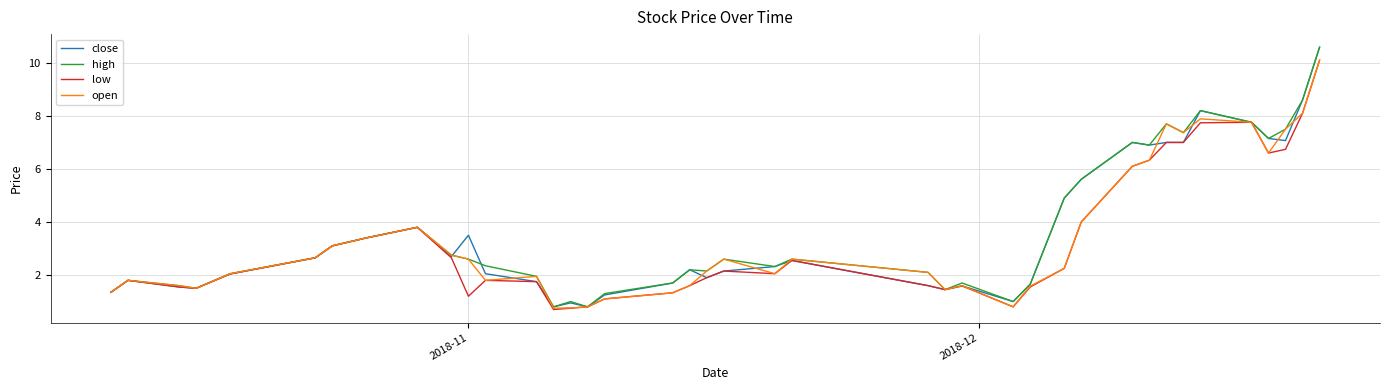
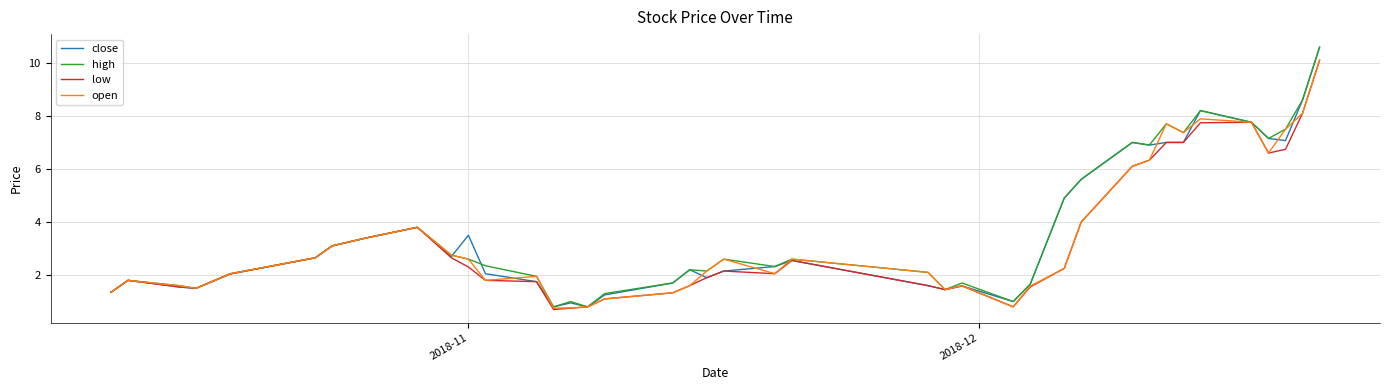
  {
    "close": {
      "2018-11": 3.5
    },
    "low": {
-     "2018-11": 1.2
+     "2018-11": 2.3
    }
  }
